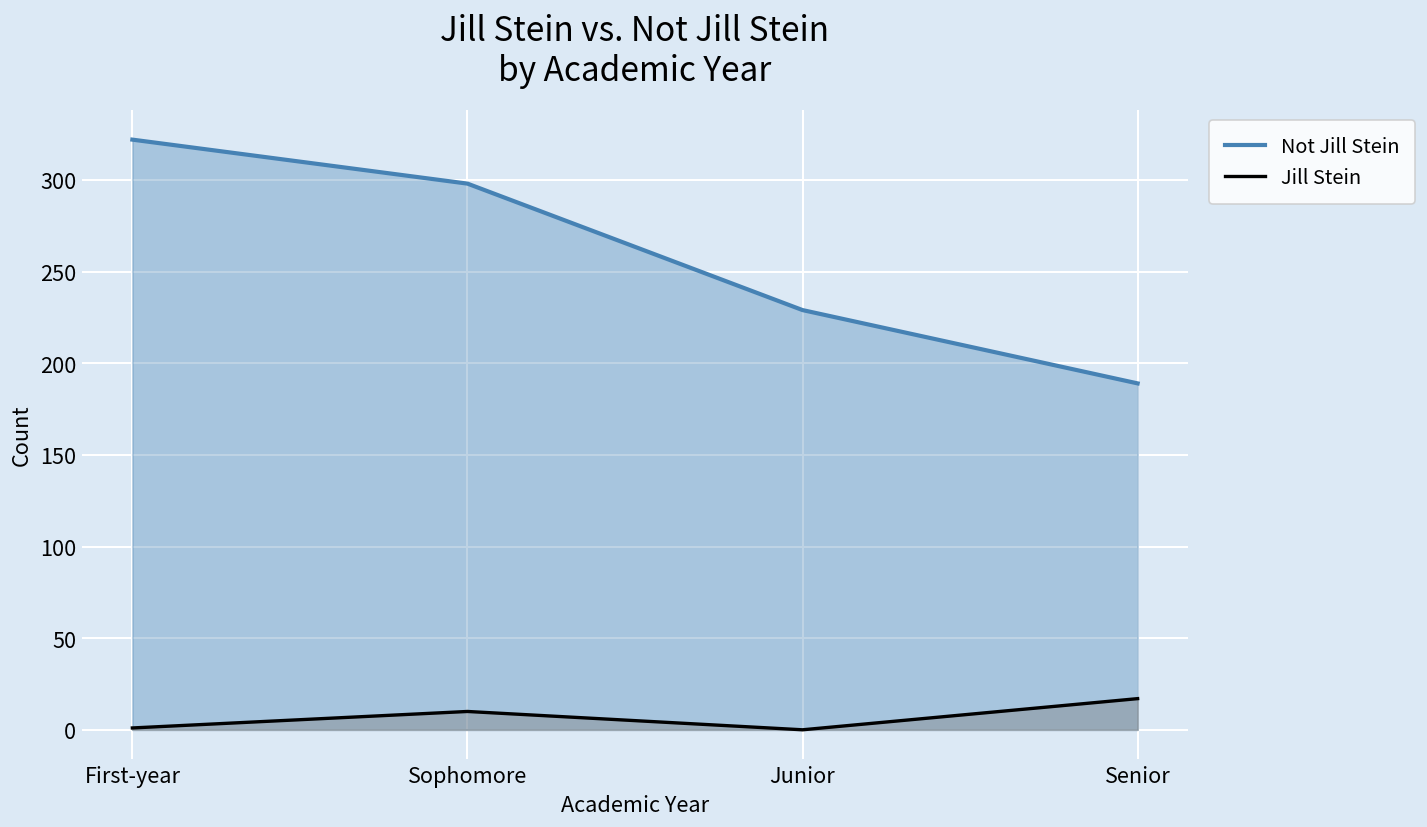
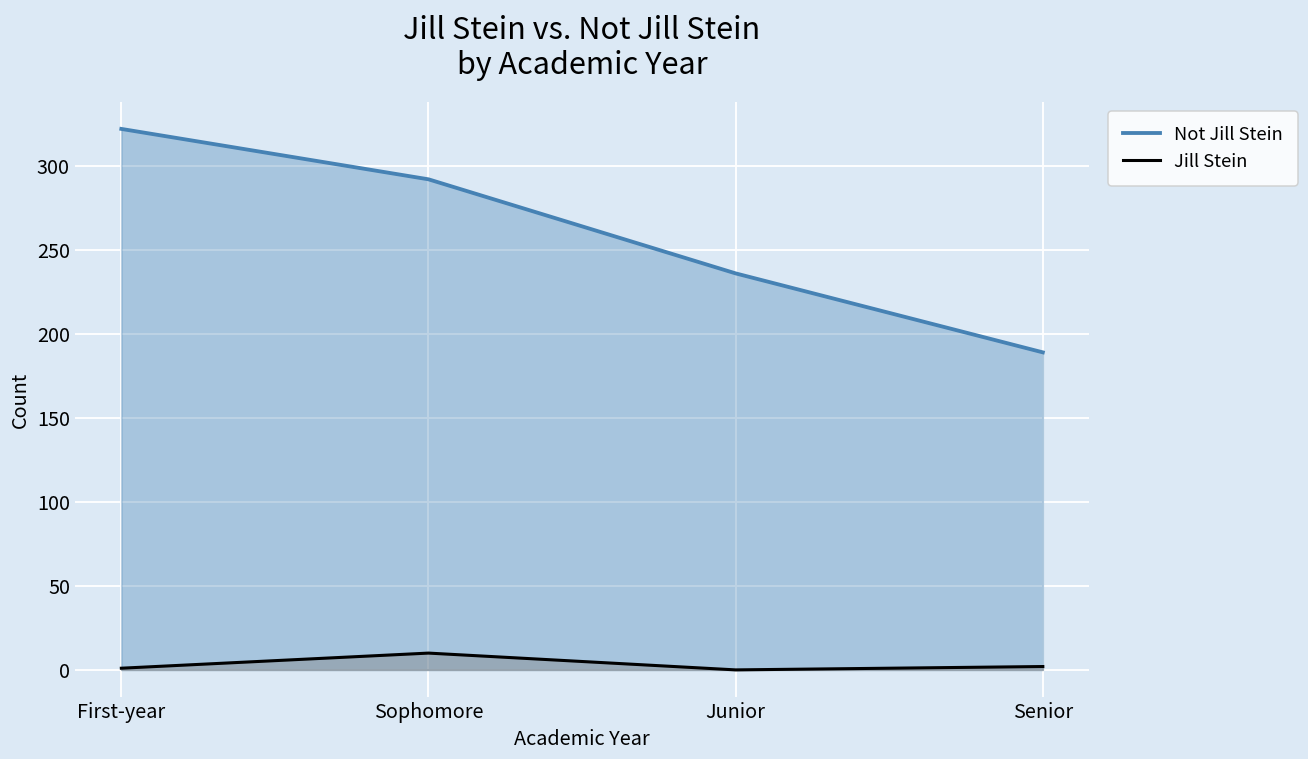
  {
    "Not Jill Stein": {
      "First-year": 322,
-     "Sophomore": 298,
-     "Junior": 229,
+     "Sophomore": 292,
+     "Junior": 236,
      "Senior": 189
    },
    "Jill Stein": {
      "First-year": 1,
      "Sophomore": 10,
      "Junior": 0,
-     "Senior": 17
+     "Senior": 2
    }
  }
